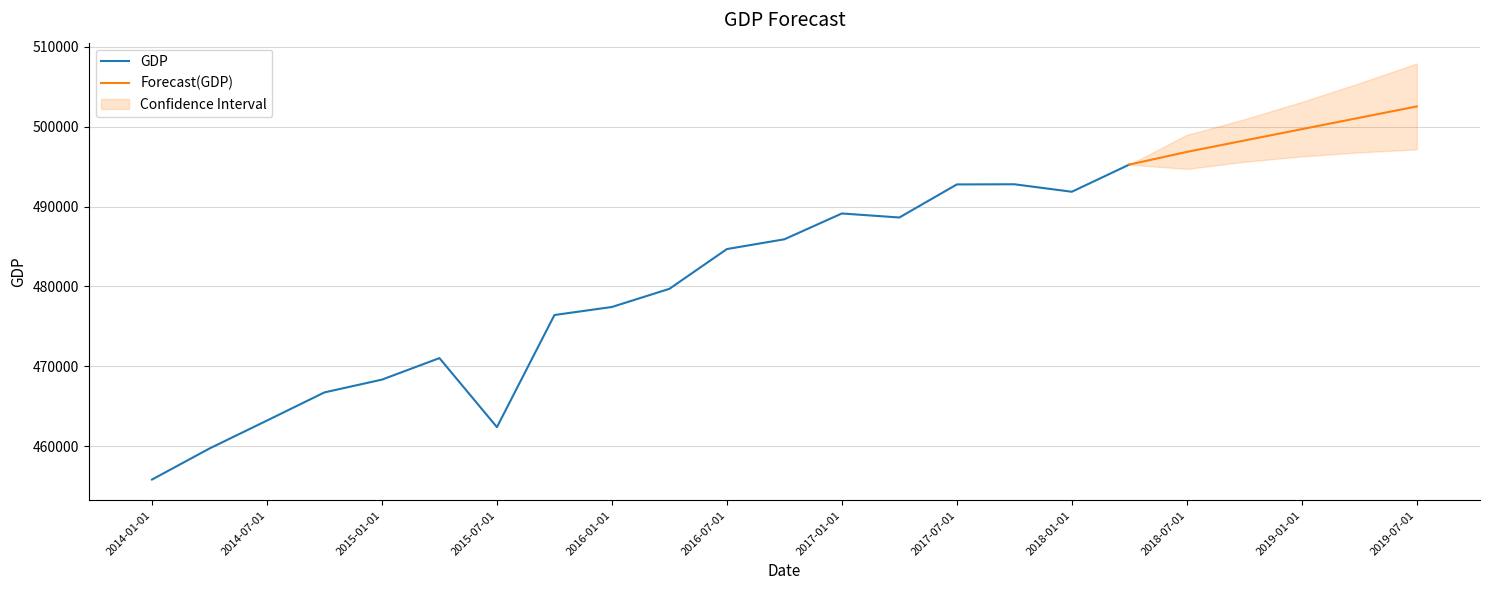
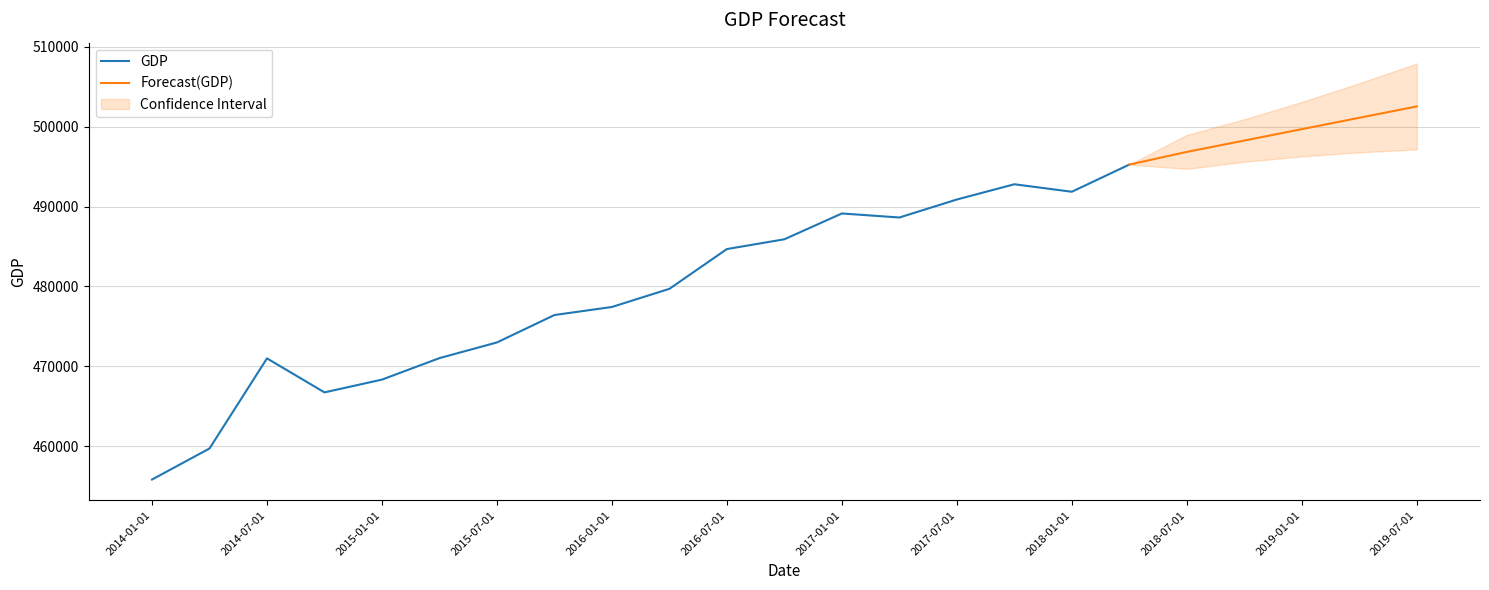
  {
    "GDP": {
      "2014-01-01": 456000,
-     "2014-07-01": 463000,
+     "2014-07-01": 471000,
      "2015-01-01": 468000,
-     "2015-07-01": 462000,
+     "2015-07-01": 473000,
      "2016-01-01": 477000,
      "2016-07-01": 485000,
      "2017-01-01": 489000,
-     "2017-07-01": 493000,
+     "2017-07-01": 491000,
      "2018-01-01": 492000
    }
  }
